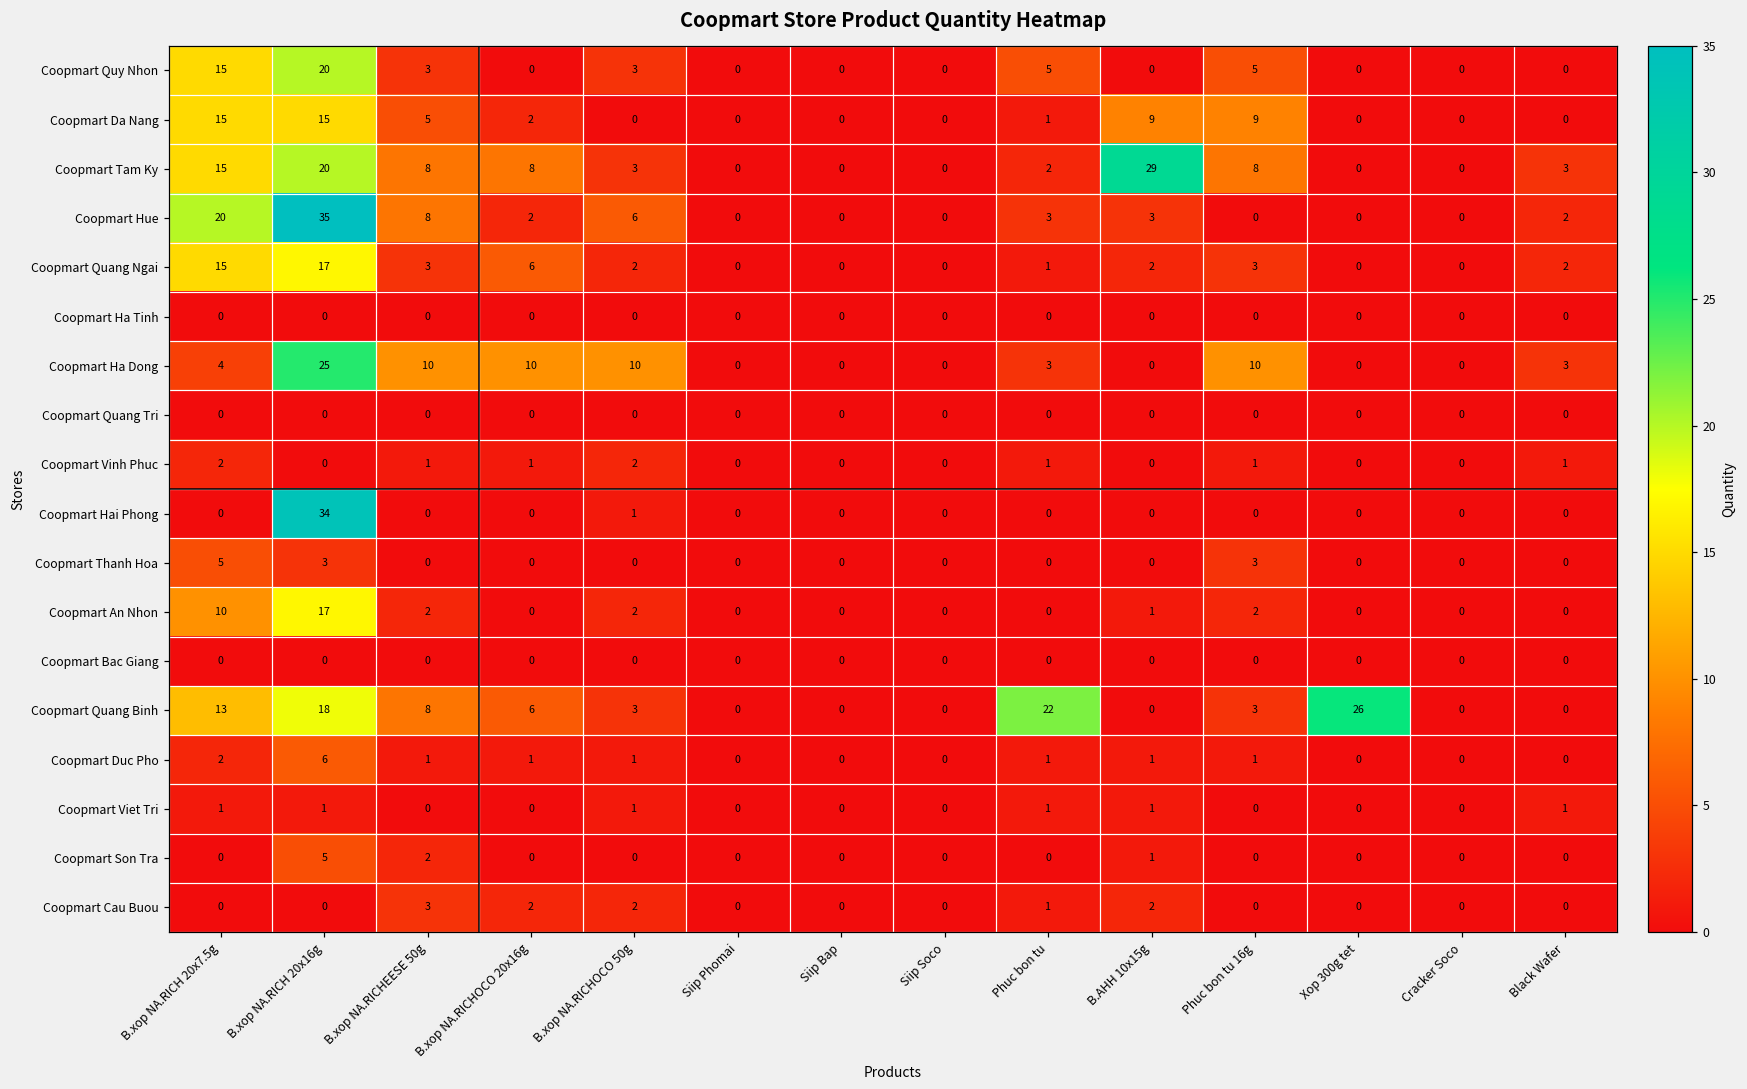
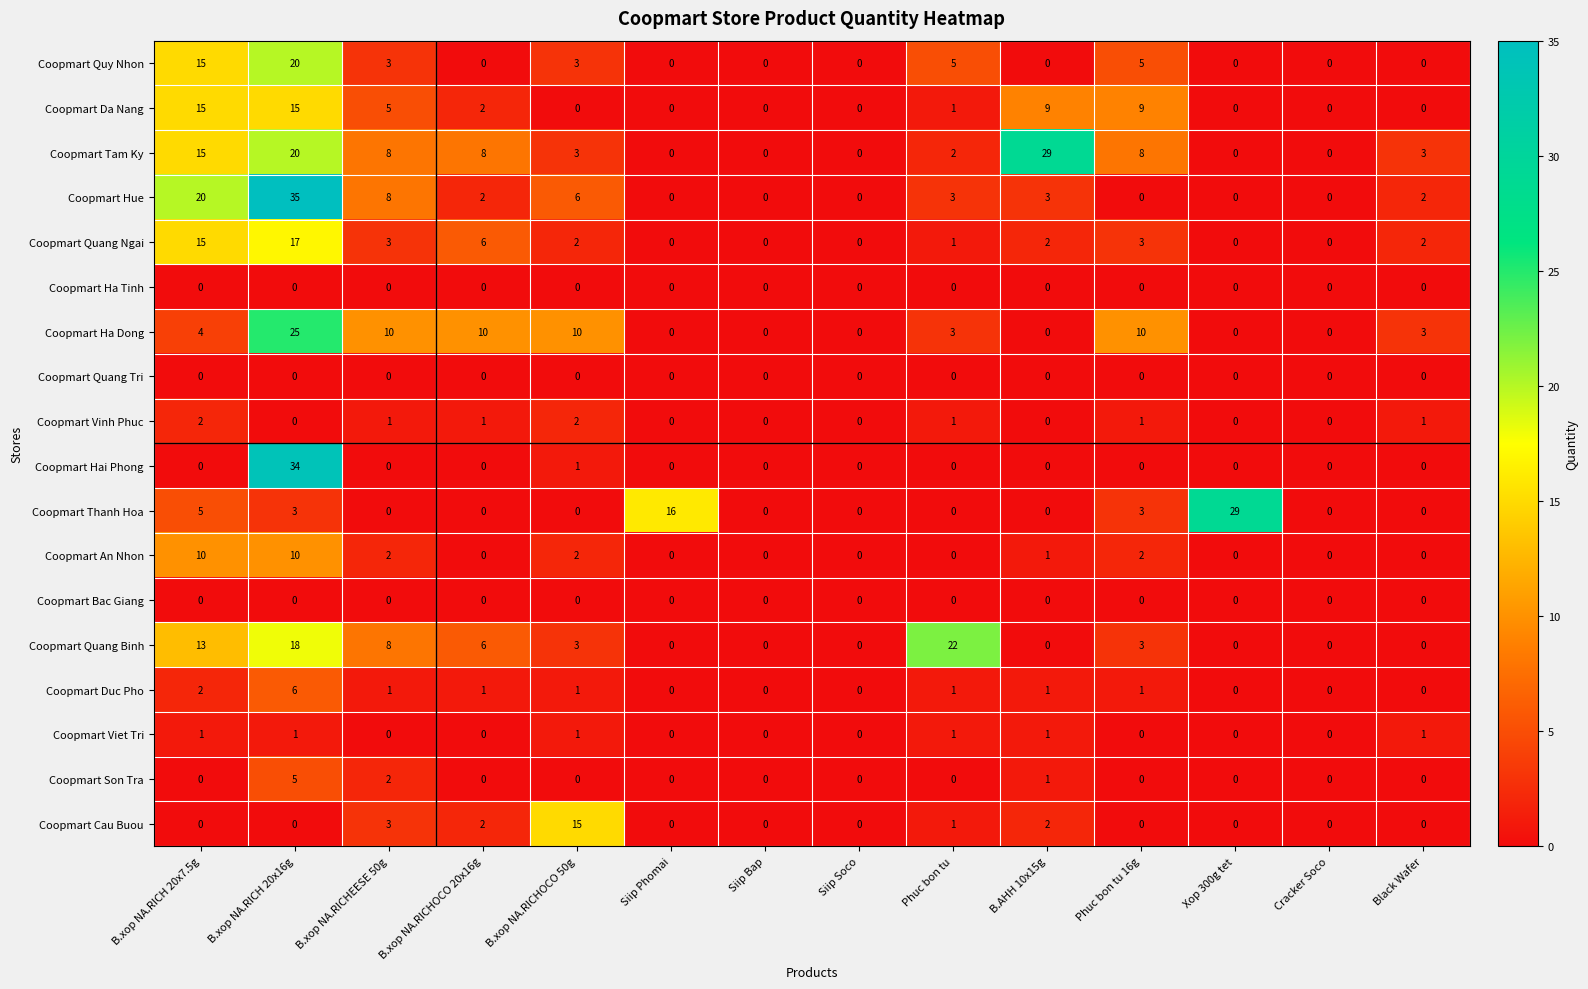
  {
    "Coopmart Thanh Hoa": {
      "B.xop NA.RICH 20x7.5g": 5,
      "B.xop NA.RICH 20x16g": 3,
      "B.xop NA.RICHEESE 50g": 0,
      "B.xop NA.RICHOCO 20x16g": 0,
      "B.xop NA.RICHOCO 50g": 0,
-     "Siip Phomai": 0,
+     "Siip Phomai": 16,
      "Siip Bap": 0,
      "Siip Soco": 0,
      "Phuc bon tu": 0,
      "B.AHH 10x15g": 0,
      "Phuc bon tu 16g": 3,
-     "Xop 300g tet": 0,
+     "Xop 300g tet": 29,
      "Cracker Soco": 0,
      "Black Wafer": 0
    },
    "Coopmart An Nhon": {
      "B.xop NA.RICH 20x7.5g": 10,
-     "B.xop NA.RICH 20x16g": 17,
+     "B.xop NA.RICH 20x16g": 10,
      "B.xop NA.RICHEESE 50g": 2,
      "B.xop NA.RICHOCO 20x16g": 0,
      "B.xop NA.RICHOCO 50g": 2,
      "Siip Phomai": 0,
      "Siip Bap": 0,
      "Siip Soco": 0,
      "Phuc bon tu": 0,
      "B.AHH 10x15g": 1,
      "Phuc bon tu 16g": 2,
      "Xop 300g tet": 0,
      "Cracker Soco": 0,
      "Black Wafer": 0
    },
    "Coopmart Quang Binh": {
      "B.xop NA.RICH 20x7.5g": 13,
      "B.xop NA.RICH 20x16g": 18,
      "B.xop NA.RICHEESE 50g": 8,
      "B.xop NA.RICHOCO 20x16g": 6,
      "B.xop NA.RICHOCO 50g": 3,
      "Siip Phomai": 0,
      "Siip Bap": 0,
      "Siip Soco": 0,
      "Phuc bon tu": 22,
      "B.AHH 10x15g": 0,
      "Phuc bon tu 16g": 3,
-     "Xop 300g tet": 26,
+     "Xop 300g tet": 0,
      "Cracker Soco": 0,
      "Black Wafer": 0
    },
    "Coopmart Cau Buou": {
      "B.xop NA.RICH 20x7.5g": 0,
      "B.xop NA.RICH 20x16g": 0,
      "B.xop NA.RICHEESE 50g": 3,
      "B.xop NA.RICHOCO 20x16g": 2,
-     "B.xop NA.RICHOCO 50g": 2,
+     "B.xop NA.RICHOCO 50g": 15,
      "Siip Phomai": 0,
      "Siip Bap": 0,
      "Siip Soco": 0,
      "Phuc bon tu": 1,
      "B.AHH 10x15g": 2,
      "Phuc bon tu 16g": 0,
      "Xop 300g tet": 0,
      "Cracker Soco": 0,
      "Black Wafer": 0
    }
  }
